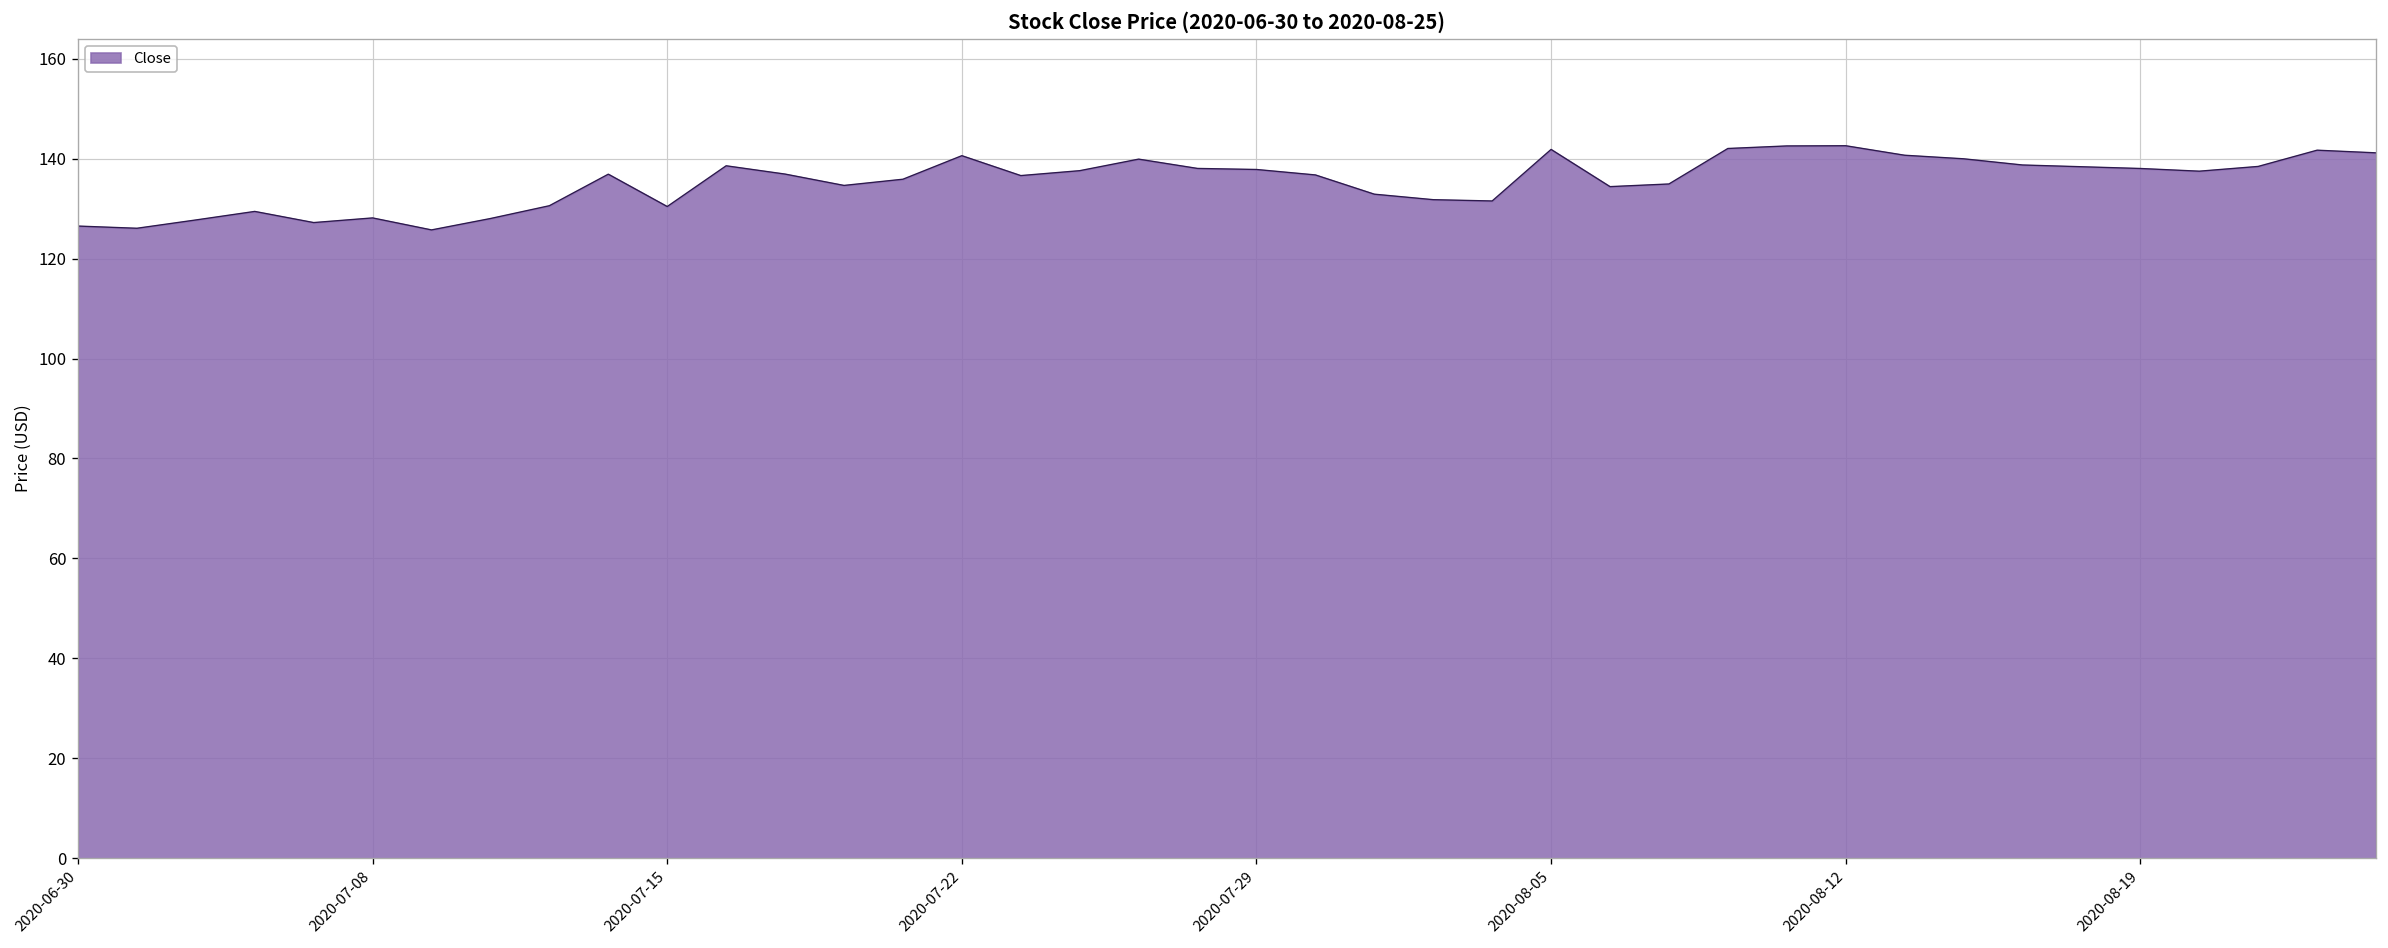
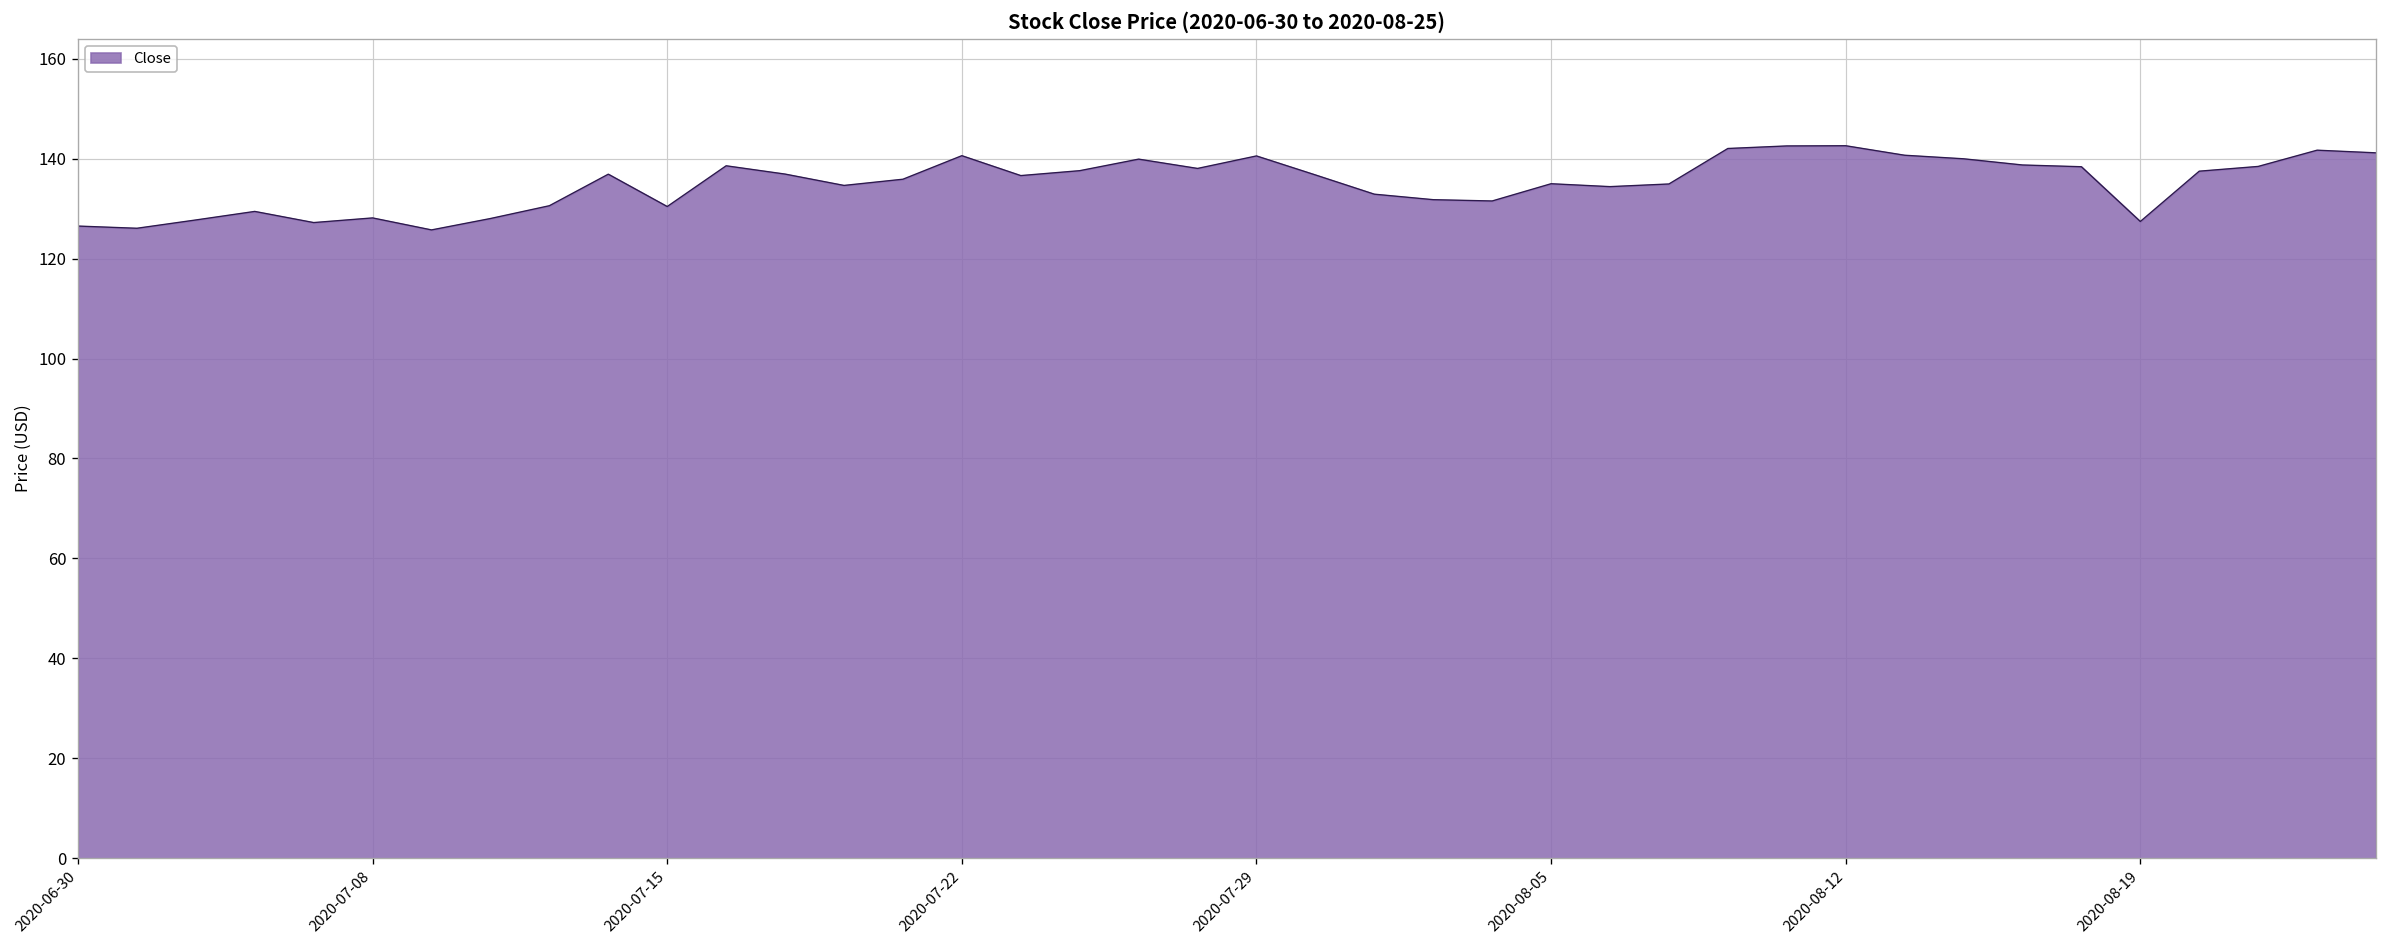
  {
    "2020-06-30": 127,
    "2020-07-08": 128,
    "2020-07-15": 130,
    "2020-07-22": 141,
-   "2020-07-29": 138,
-   "2020-08-05": 142,
+   "2020-07-29": 141,
+   "2020-08-05": 135,
    "2020-08-12": 143,
-   "2020-08-19": 138
+   "2020-08-19": 127
  }
